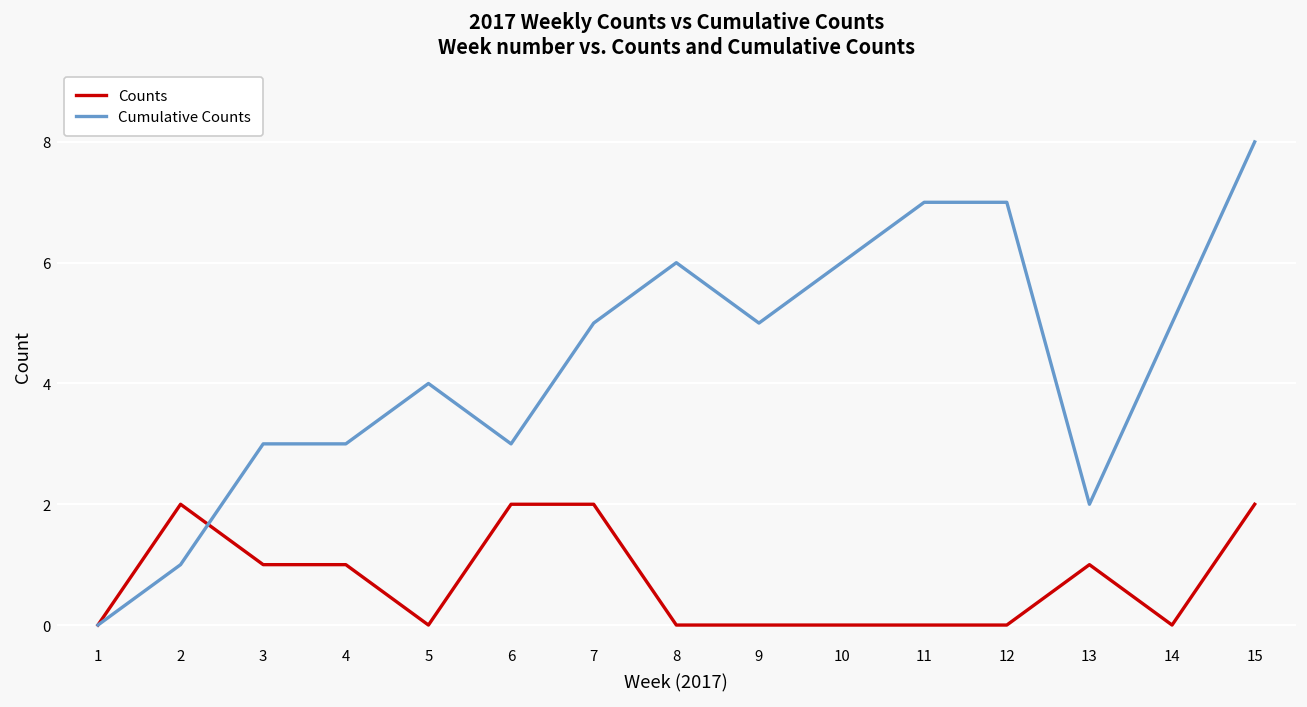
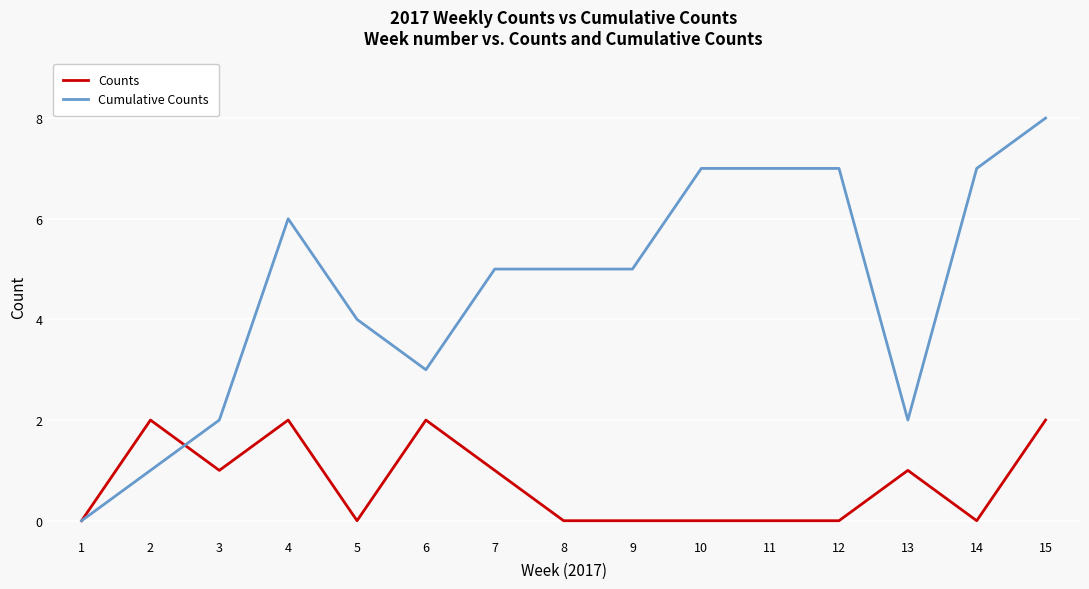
  {
    "Counts": {
      "2": 2,
      "3": 1,
-     "4": 1,
+     "4": 2,
      "5": 0,
      "6": 2,
-     "7": 2,
+     "7": 1,
      "8": 0,
      "9": 0,
      "10": 0,
      "11": 0,
      "12": 0,
      "13": 1,
      "14": 0,
      "15": 2
    },
    "Cumulative Counts": {
      "2": 1,
-     "3": 3,
-     "4": 3,
+     "3": 2,
+     "4": 6,
      "5": 4,
      "6": 3,
      "7": 5,
-     "8": 6,
+     "8": 5,
      "9": 5,
-     "10": 6,
+     "10": 7,
      "11": 7,
      "12": 7,
      "13": 2,
-     "14": 5,
+     "14": 7,
      "15": 8
    }
  }
